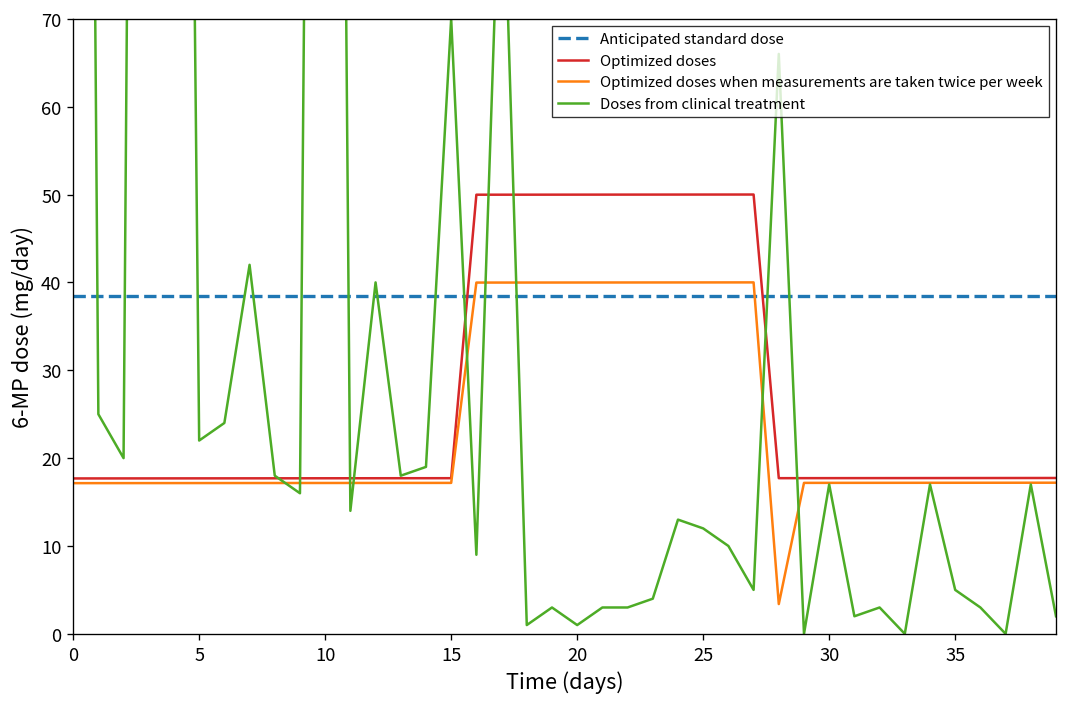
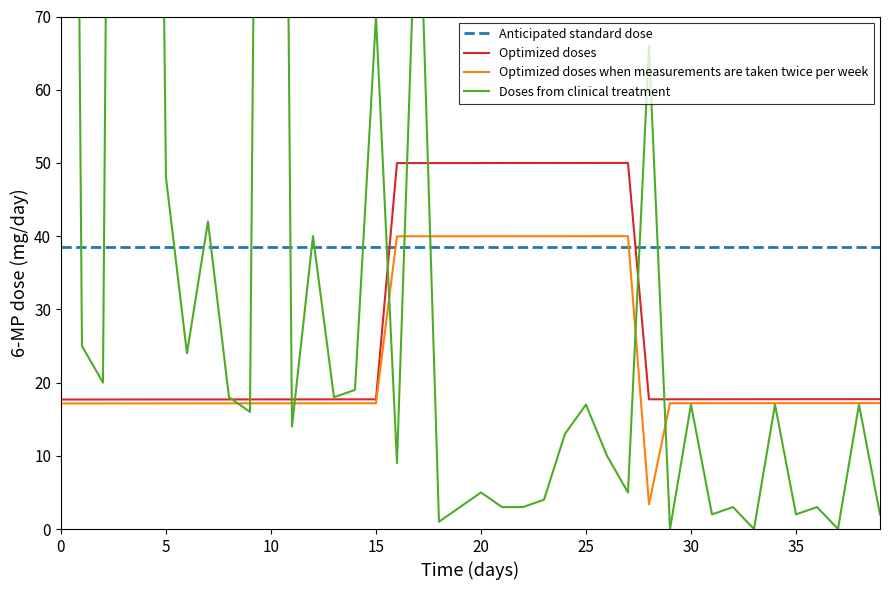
  {
    "Anticipated standard dose": {
      "0": 39,
      "5": 39,
      "10": 39,
      "15": 39,
      "20": 39,
      "25": 39,
      "30": 39,
      "35": 39
    },
    "Optimized doses": {
      "0": 18,
      "5": 18,
      "10": 18,
      "15": 18,
      "20": 50,
      "25": 50,
      "30": 18,
      "35": 18
    },
    "Optimized doses when measurements are taken twice per week": {
      "0": 17,
      "5": 17,
      "10": 17,
      "15": 17,
      "20": 40,
      "25": 40,
      "35": 17
    },
    "Doses from clinical treatment": {
-     "5": 22,
+     "5": 48,
      "15": 70,
-     "20": 1,
-     "25": 12,
-     "35": 5
+     "20": 5,
+     "25": 17,
+     "35": 2
    }
  }
